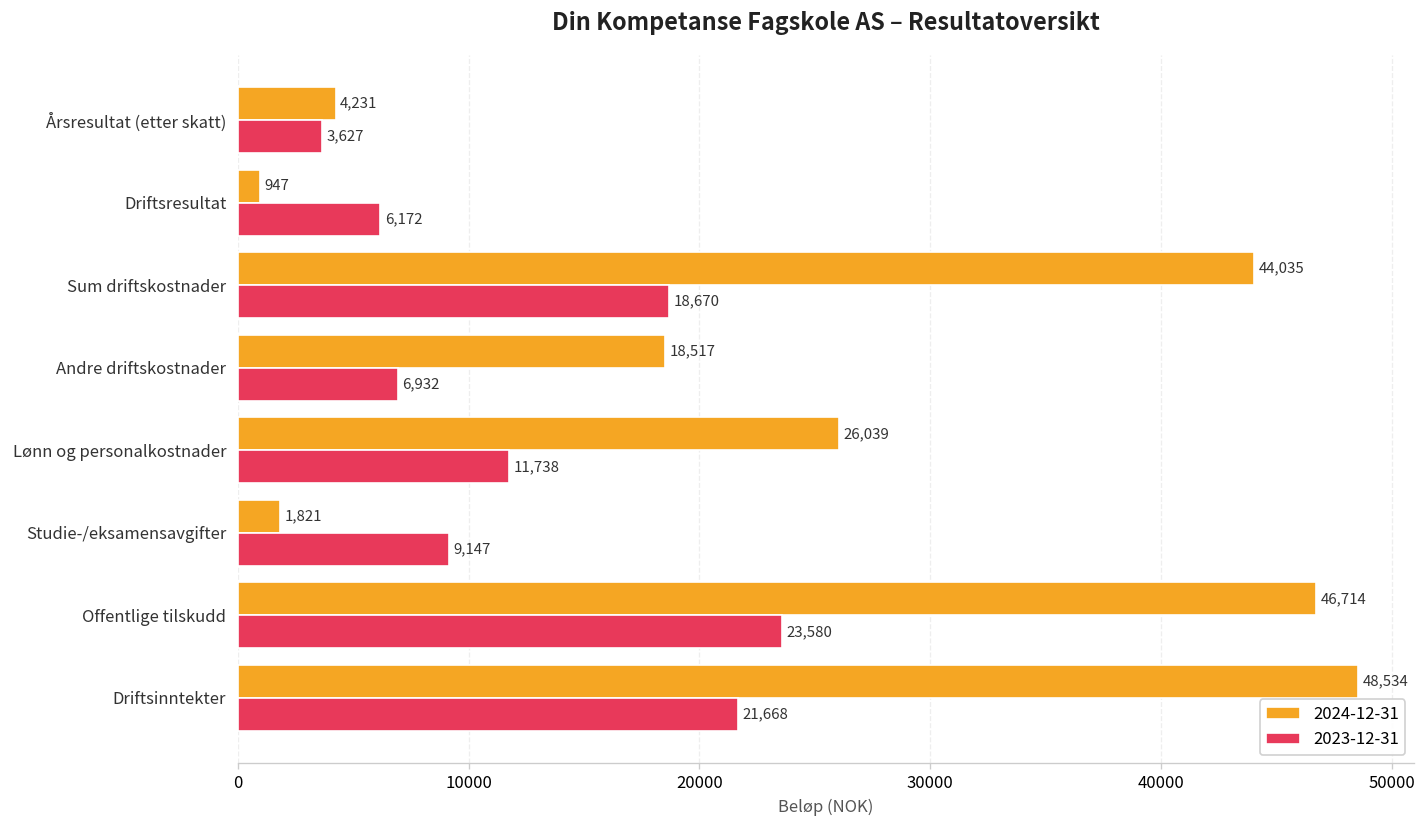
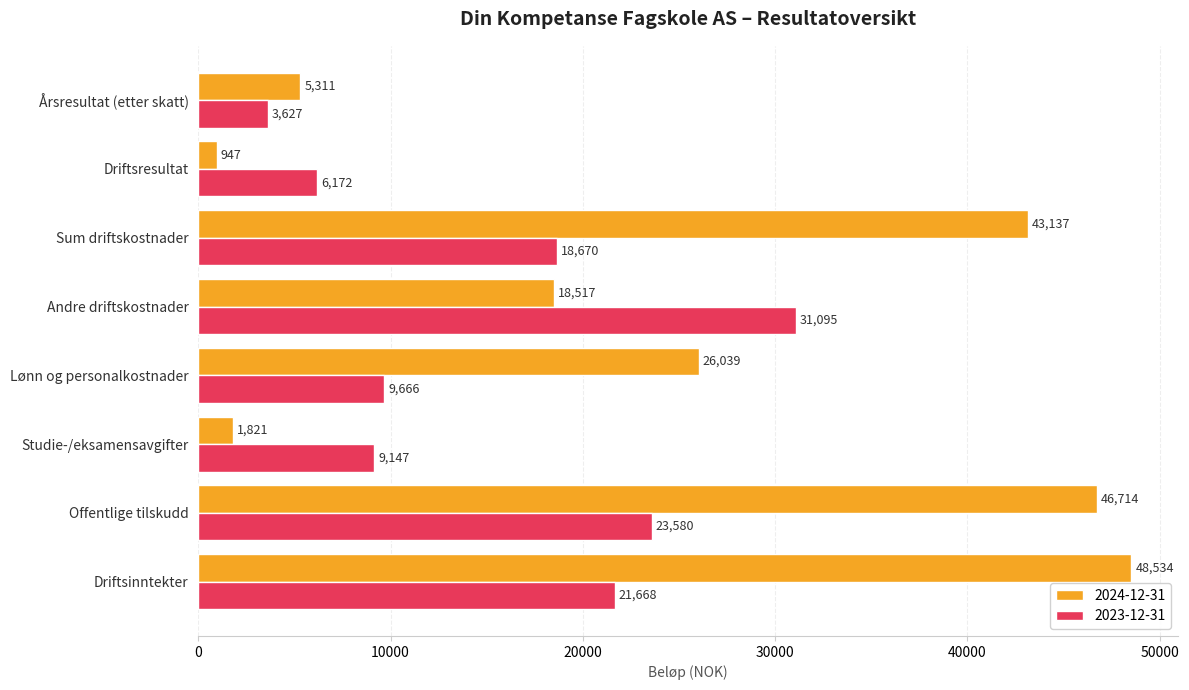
  {
    "2024-12-31": {
-     "Årsresultat (etter skatt)": "4,231",
+     "Årsresultat (etter skatt)": "5,311",
      "Driftsresultat": "947",
-     "Sum driftskostnader": "44,035",
+     "Sum driftskostnader": "43,137",
      "Andre driftskostnader": "18,517",
      "Lønn og personalkostnader": "26,039",
      "Studie-/eksamensavgifter": "1,821",
      "Offentlige tilskudd": "46,714",
      "Driftsinntekter": "48,534"
    },
    "2023-12-31": {
      "Årsresultat (etter skatt)": "3,627",
      "Driftsresultat": "6,172",
      "Sum driftskostnader": "18,670",
-     "Andre driftskostnader": "6,932",
-     "Lønn og personalkostnader": "11,738",
+     "Andre driftskostnader": "31,095",
+     "Lønn og personalkostnader": "9,666",
      "Studie-/eksamensavgifter": "9,147",
      "Offentlige tilskudd": "23,580",
      "Driftsinntekter": "21,668"
    }
  }
